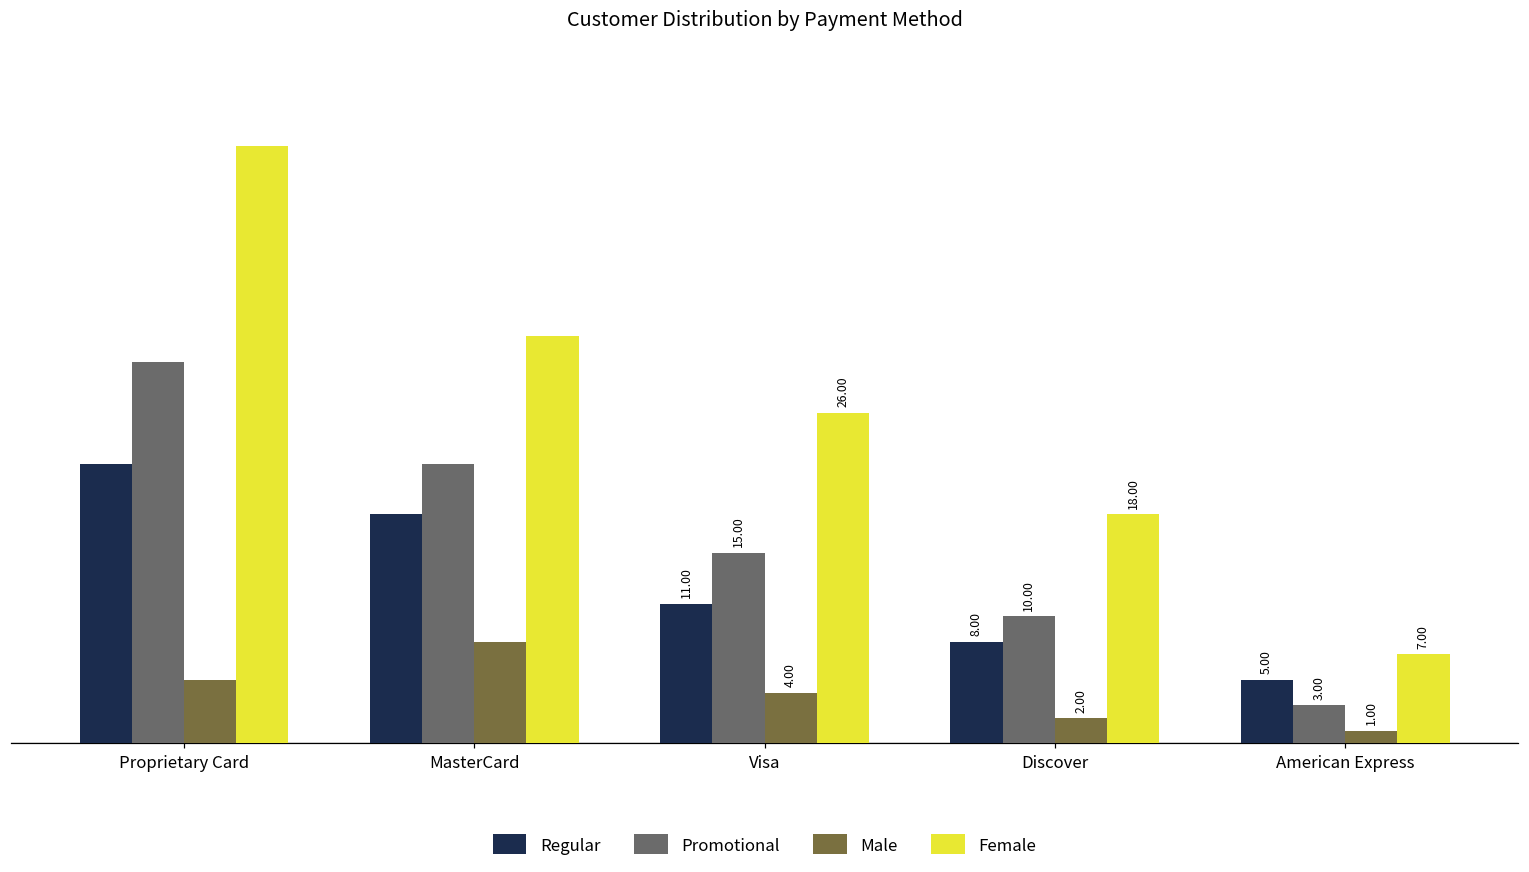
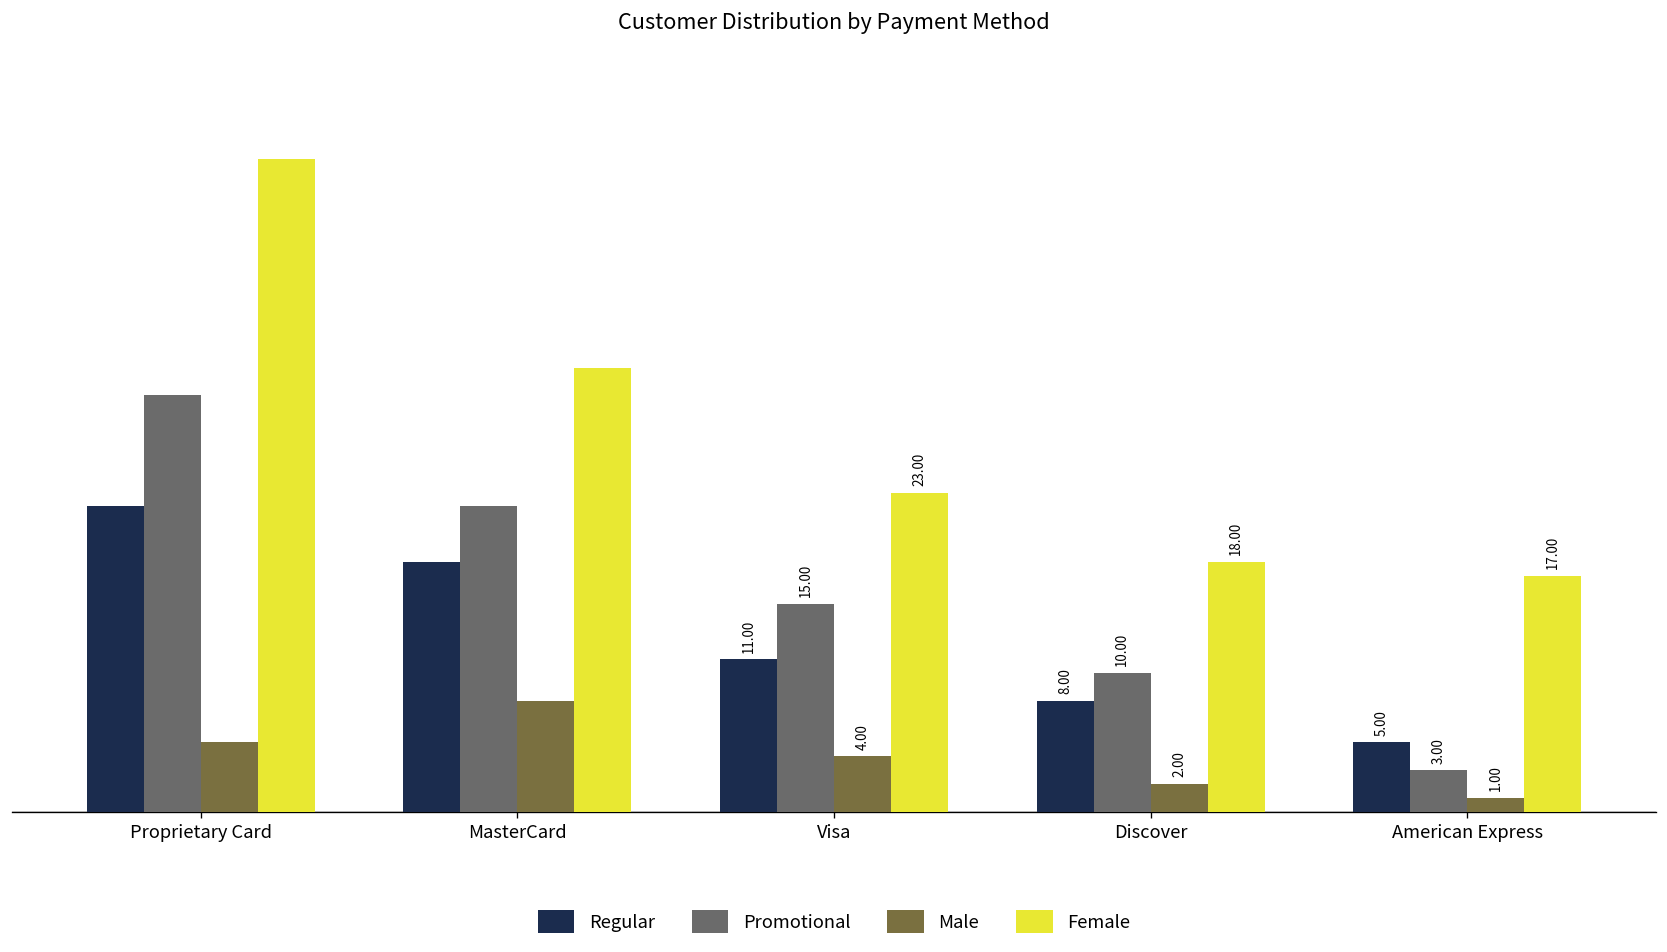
  {
    "Regular": {
      "Visa": 11.00,
      "Discover": 8.00,
      "American Express": 5.00
    },
    "Female": {
-     "Visa": 26.00,
+     "Visa": 23.00,
      "Discover": 18.00,
-     "American Express": 7.00
+     "American Express": 17.00
    }
  }
